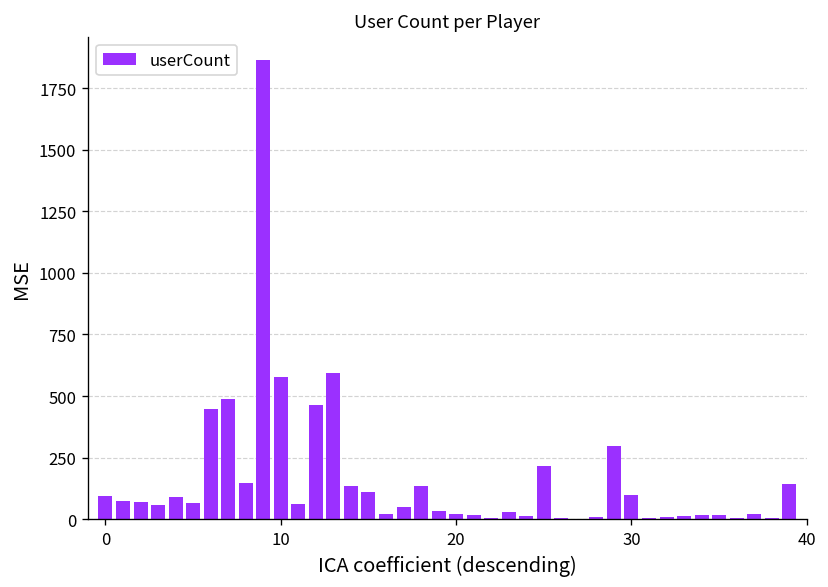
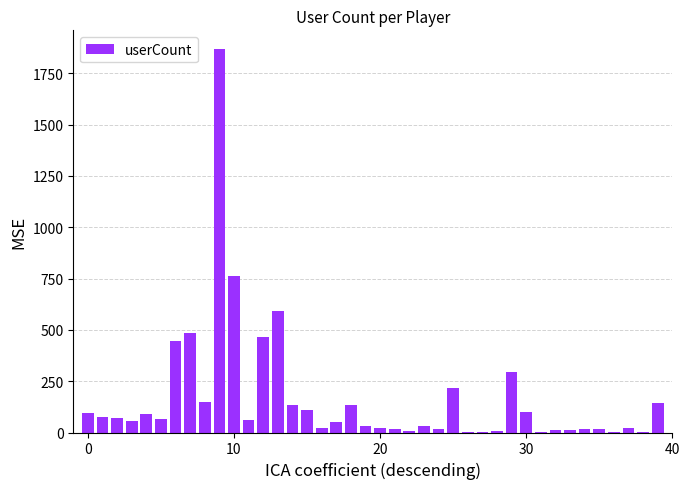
  {
    "0": 90,
-   "10": 580,
+   "10": 760,
    "20": 20,
    "30": 100
  }
